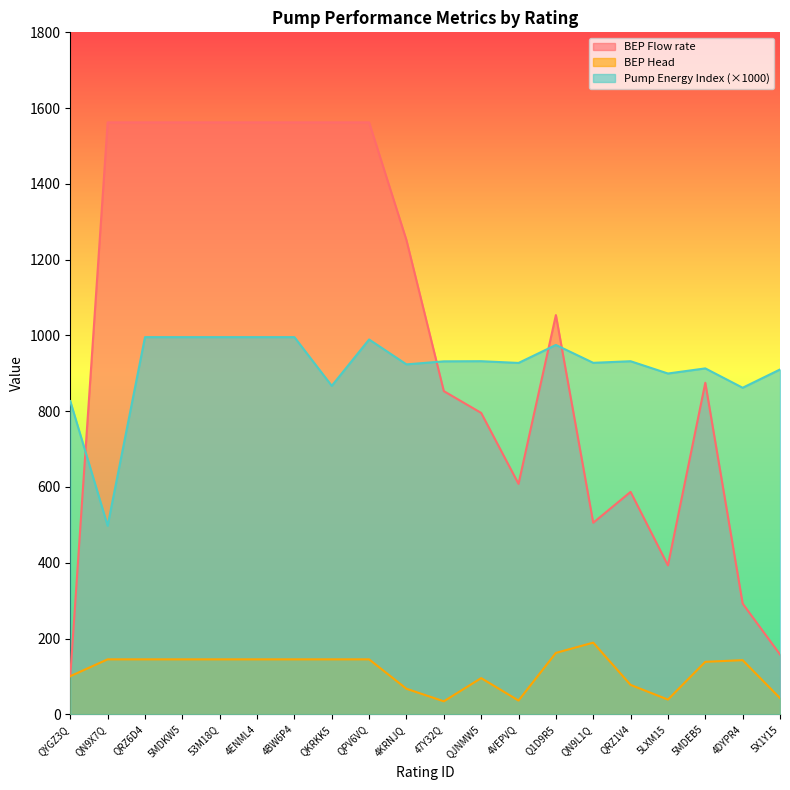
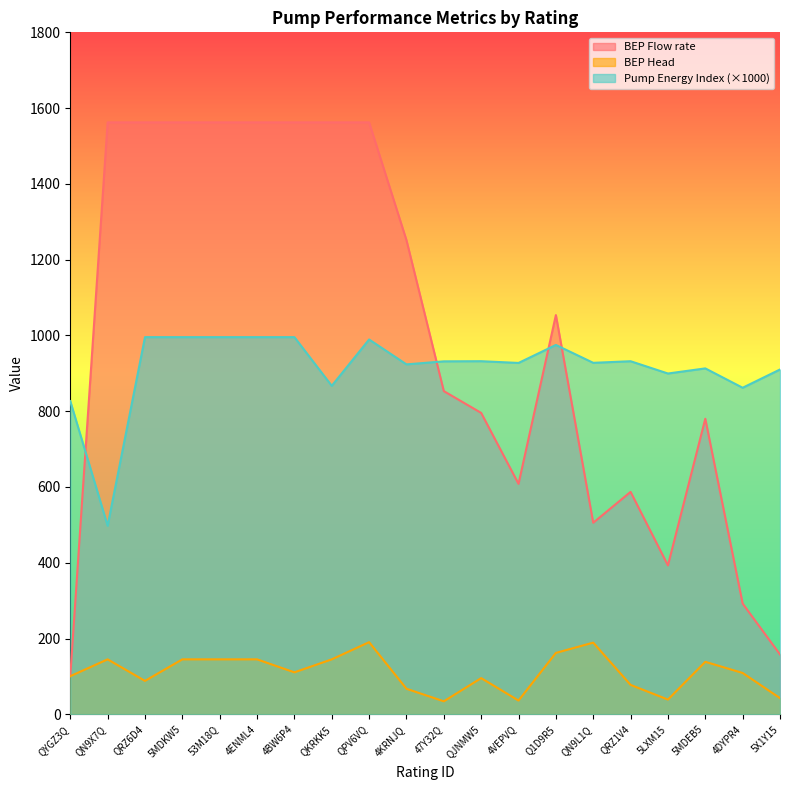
  {
    "BEP Flow rate": {
      "QN9X7Q": 1560,
      "QRZ6D4": 1560,
      "5MDKW5": 1560,
      "53M18Q": 1560,
      "4ENML4": 1560,
      "4BW6P4": 1560,
      "QKRKK5": 1560,
      "QPV6VQ": 1560,
      "4KRNJQ": 1250,
      "47Y32Q": 850,
      "QJNMW5": 800,
      "4VEPVQ": 610,
      "Q1D9R5": 1050,
      "QN9L1Q": 510,
      "QRZ1V4": 590,
      "5LXM15": 390,
-     "5MDEB5": 880,
+     "5MDEB5": 780,
      "4DYPR4": 290,
      "5X1Y15": 160
    },
    "BEP Head": {
      "QN9X7Q": 150,
-     "QRZ6D4": 150,
+     "QRZ6D4": 90,
      "5MDKW5": 150,
      "53M18Q": 150,
      "4ENML4": 150,
-     "4BW6P4": 150,
+     "4BW6P4": 110,
      "QKRKK5": 150,
-     "QPV6VQ": 150,
+     "QPV6VQ": 190,
      "4KRNJQ": 70,
      "47Y32Q": 30,
      "QJNMW5": 100,
      "4VEPVQ": 40,
      "Q1D9R5": 160,
      "QN9L1Q": 190,
      "QRZ1V4": 80,
      "5LXM15": 40,
      "5MDEB5": 140,
-     "4DYPR4": 140,
+     "4DYPR4": 110,
      "5X1Y15": 40
    },
    "Pump Energy Index (×1000)": {
      "QYGZ3Q": 830,
      "QN9X7Q": 500,
      "QRZ6D4": 1000,
      "5MDKW5": 1000,
      "53M18Q": 1000,
      "4ENML4": 1000,
      "4BW6P4": 1000,
      "QKRKK5": 870,
      "QPV6VQ": 990,
      "4KRNJQ": 920,
      "47Y32Q": 930,
      "QJNMW5": 930,
      "4VEPVQ": 930,
      "Q1D9R5": 970,
      "QN9L1Q": 930,
      "QRZ1V4": 930,
      "5LXM15": 900,
      "5MDEB5": 910,
      "4DYPR4": 860,
      "5X1Y15": 910
    }
  }
